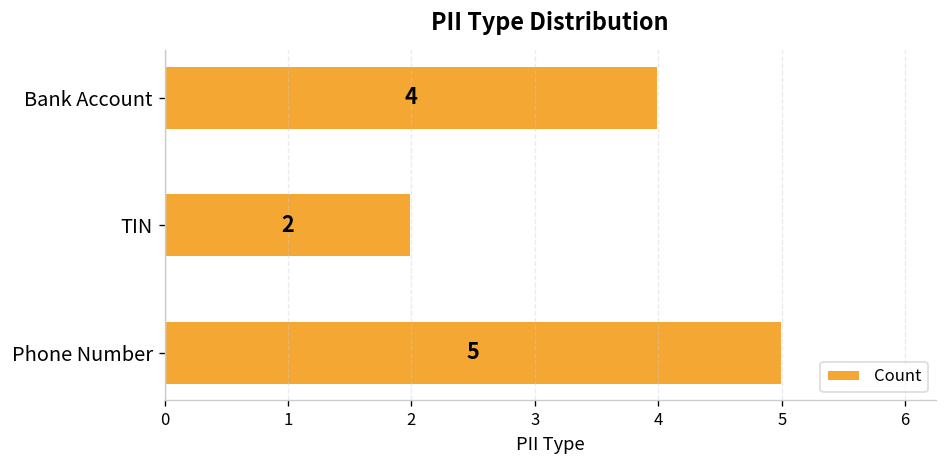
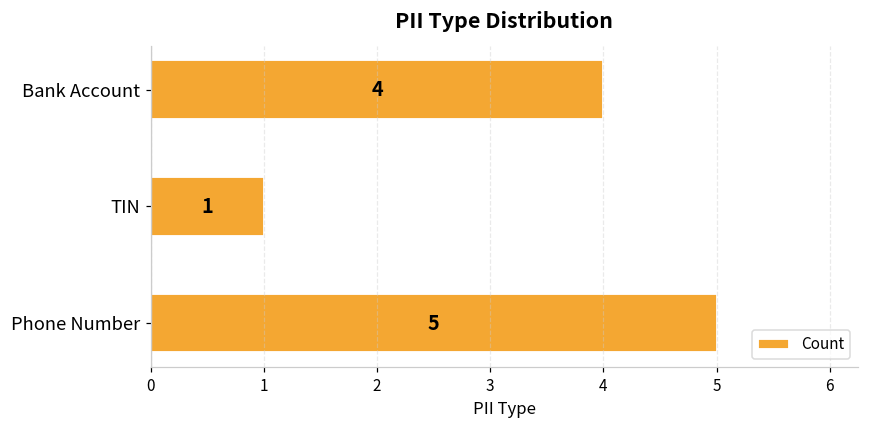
  {
    "Bank Account": 4,
-   "TIN": 2,
+   "TIN": 1,
    "Phone Number": 5
  }
